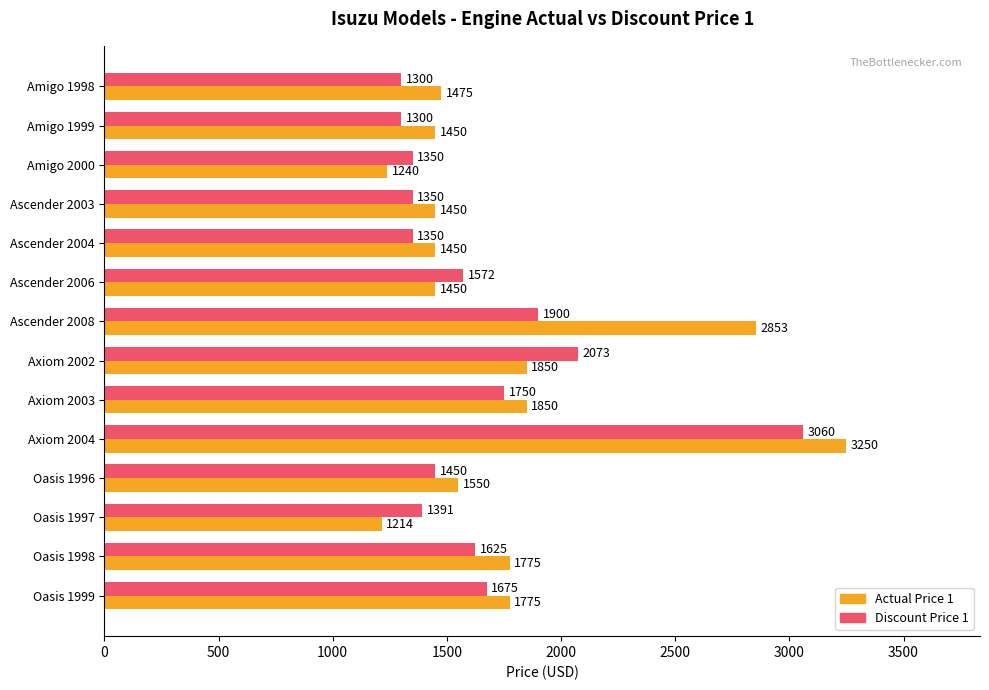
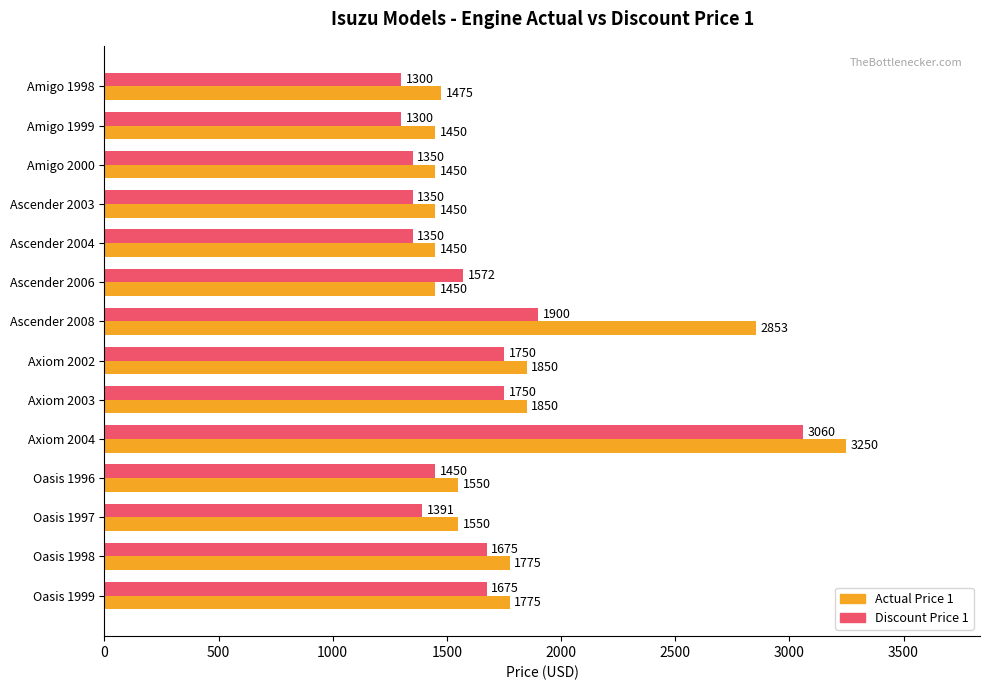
  {
    "Actual Price 1": {
      "Amigo 1998": 1475,
      "Amigo 1999": 1450,
-     "Amigo 2000": 1240,
+     "Amigo 2000": 1450,
      "Ascender 2003": 1450,
      "Ascender 2004": 1450,
      "Ascender 2006": 1450,
      "Ascender 2008": 2853,
      "Axiom 2002": 1850,
      "Axiom 2003": 1850,
      "Axiom 2004": 3250,
      "Oasis 1996": 1550,
-     "Oasis 1997": 1214,
+     "Oasis 1997": 1550,
      "Oasis 1998": 1775,
      "Oasis 1999": 1775
    },
    "Discount Price 1": {
      "Amigo 1998": 1300,
      "Amigo 1999": 1300,
      "Amigo 2000": 1350,
      "Ascender 2003": 1350,
      "Ascender 2004": 1350,
      "Ascender 2006": 1572,
      "Ascender 2008": 1900,
-     "Axiom 2002": 2073,
+     "Axiom 2002": 1750,
      "Axiom 2003": 1750,
      "Axiom 2004": 3060,
      "Oasis 1996": 1450,
      "Oasis 1997": 1391,
-     "Oasis 1998": 1625,
+     "Oasis 1998": 1675,
      "Oasis 1999": 1675
    }
  }
